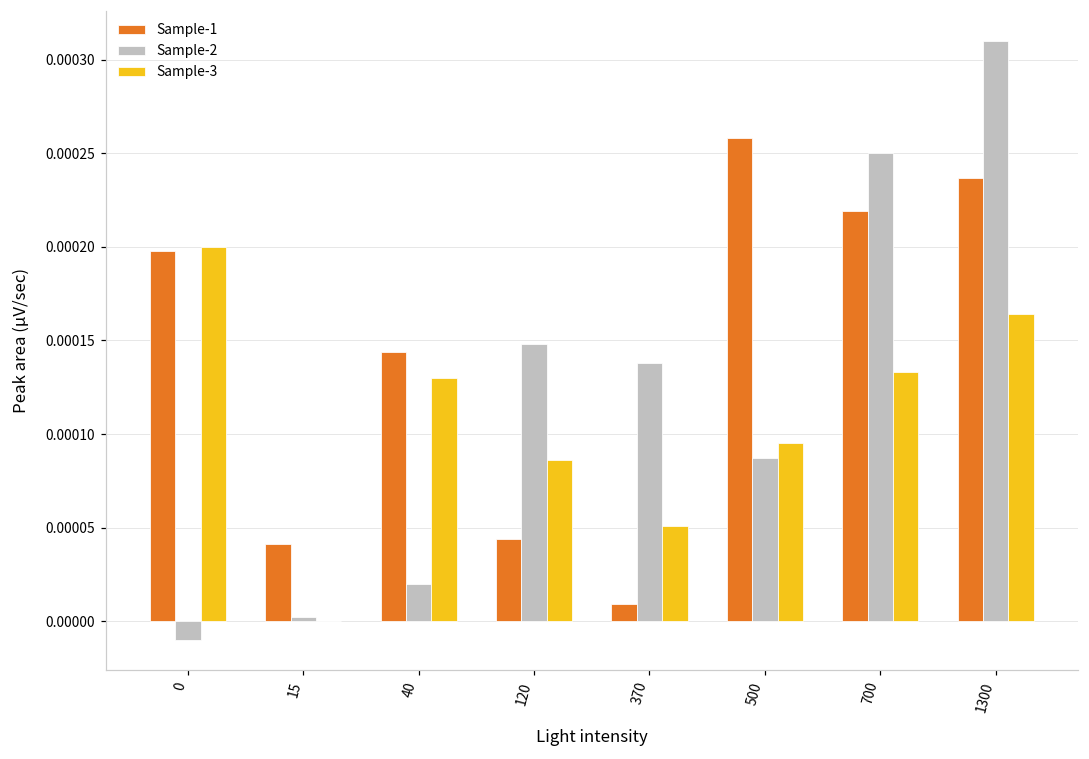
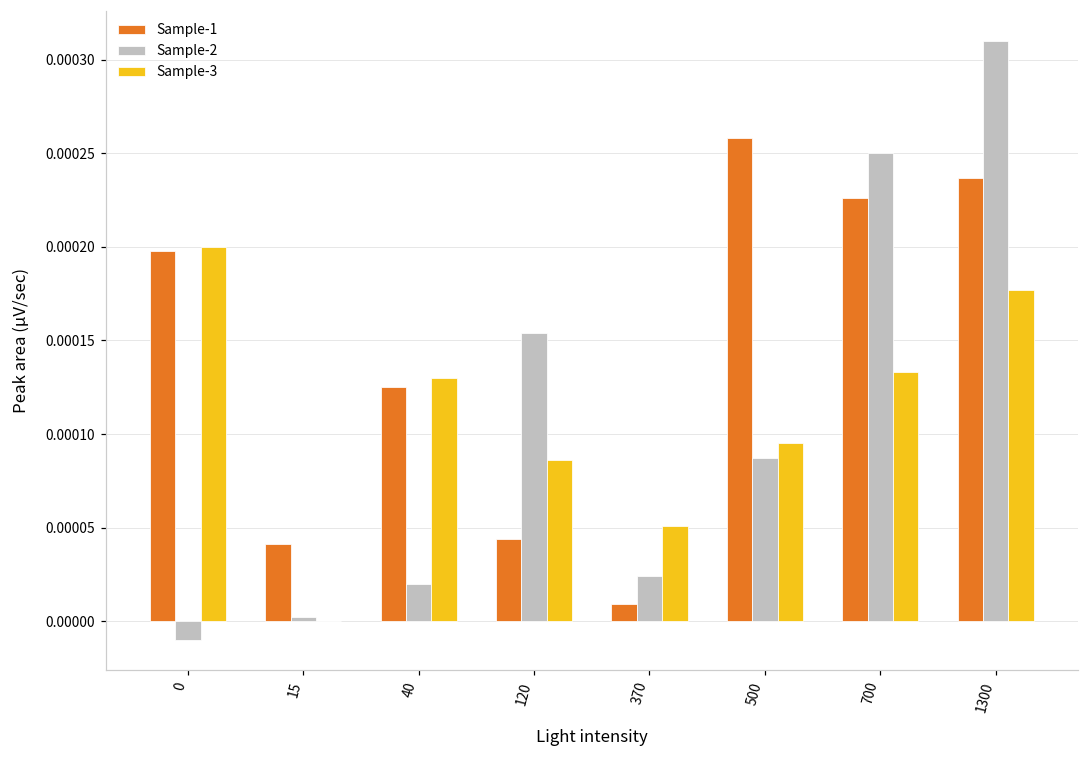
  {
    "Sample-1": {
      "0": 0.000198,
      "15": 0.000041,
-     "40": 0.000144,
+     "40": 0.000125,
      "120": 0.000044,
      "370": 0.000009,
      "500": 0.000258,
-     "700": 0.000219,
+     "700": 0.000226,
      "1300": 0.000237
    },
    "Sample-2": {
      "0": -0.000010,
      "15": 0.000002,
      "40": 0.000020,
-     "120": 0.000148,
-     "370": 0.000138,
+     "120": 0.000154,
+     "370": 0.000024,
      "500": 0.000087,
      "700": 0.000250,
      "1300": 0.000310
    },
    "Sample-3": {
      "0": 0.000200,
      "15": 0.000000,
      "40": 0.000130,
      "120": 0.000086,
      "370": 0.000051,
      "500": 0.000095,
      "700": 0.000133,
-     "1300": 0.000164
+     "1300": 0.000177
    }
  }
